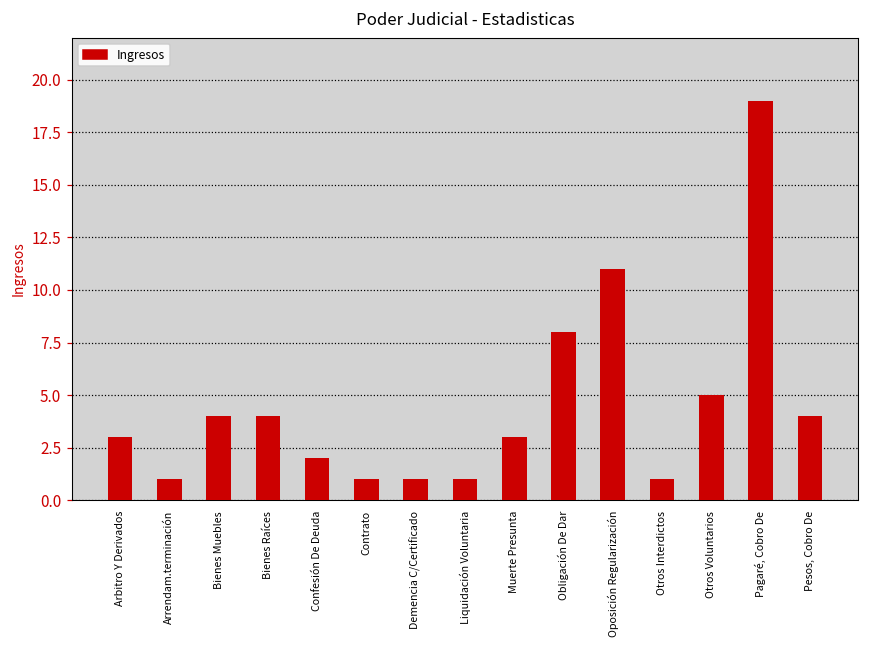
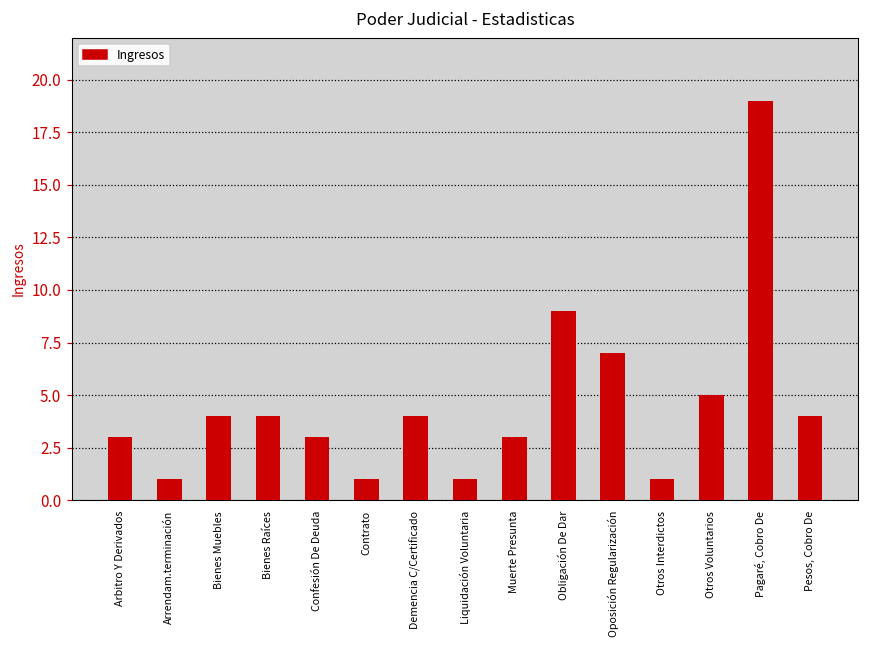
  {
    "Arbitro Y Derivados": 3,
    "Arrendam.terminación": 1,
    "Bienes Muebles": 4,
    "Bienes Raíces": 4,
-   "Confesión De Deuda": 2,
+   "Confesión De Deuda": 3,
    "Contrato": 1,
-   "Demencia C/Certificado": 1,
+   "Demencia C/Certificado": 4,
    "Liquidación Voluntaria": 1,
    "Muerte Presunta": 3,
-   "Obligación De Dar": 8,
-   "Oposición Regularización": 11,
+   "Obligación De Dar": 9,
+   "Oposición Regularización": 7,
    "Otros Interdictos": 1,
    "Otros Voluntarios": 5,
    "Pagaré, Cobro De": 19,
    "Pesos, Cobro De": 4
  }
